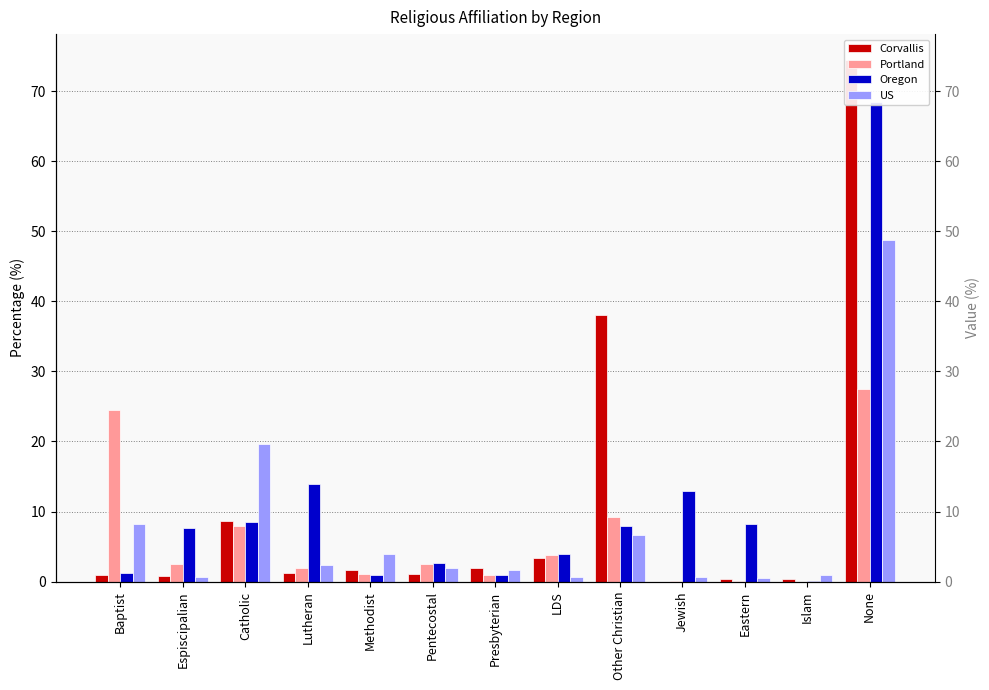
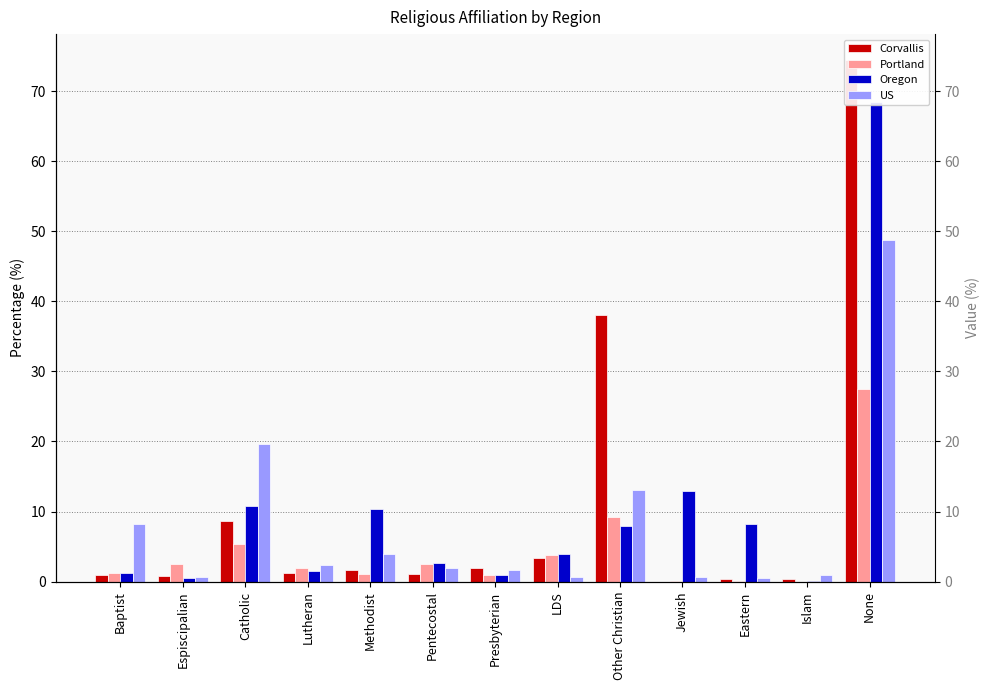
  {
    "Corvallis": {
      "Baptist": 1,
      "Espiscipalian": 1,
      "Catholic": 9,
      "Lutheran": 1,
      "Methodist": 2,
      "Pentecostal": 1,
      "Presbyterian": 2,
      "LDS": 3,
      "Other Christian": 38,
      "Jewish": 0,
      "Eastern": 0,
      "Islam": 0
    },
    "Portland": {
-     "Baptist": 25,
+     "Baptist": 1,
      "Espiscipalian": 3,
-     "Catholic": 8,
+     "Catholic": 5,
      "Lutheran": 2,
      "Methodist": 1,
      "Pentecostal": 3,
      "Presbyterian": 1,
      "LDS": 4,
      "Other Christian": 9,
      "Islam": 0,
      "None": 27
    },
    "Oregon": {
      "Baptist": 1,
-     "Espiscipalian": 8,
-     "Catholic": 9,
-     "Lutheran": 14,
-     "Methodist": 1,
+     "Espiscipalian": 1,
+     "Catholic": 11,
+     "Lutheran": 2,
+     "Methodist": 10,
      "Pentecostal": 3,
      "Presbyterian": 1,
      "LDS": 4,
      "Other Christian": 8,
      "Jewish": 13,
      "Eastern": 8
    },
    "US": {
      "Baptist": 8,
      "Espiscipalian": 1,
      "Catholic": 20,
      "Lutheran": 2,
      "Methodist": 4,
      "Pentecostal": 2,
      "Presbyterian": 2,
      "LDS": 1,
-     "Other Christian": 7,
+     "Other Christian": 13,
      "Jewish": 1,
      "Eastern": 1,
      "Islam": 1,
      "None": 49
    }
  }
